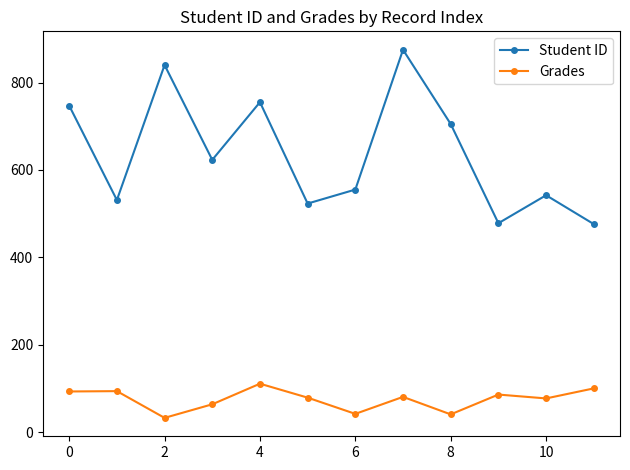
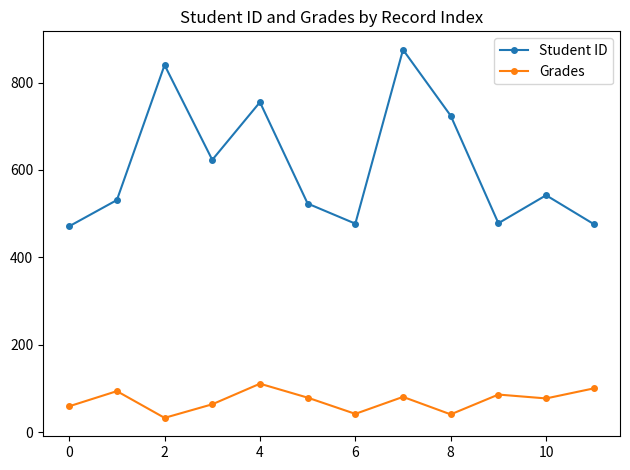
  {
    "Student ID": {
-     "0": 750,
+     "0": 470,
      "2": 840,
      "4": 760,
-     "6": 560,
-     "8": 710,
+     "6": 480,
+     "8": 720,
      "10": 540
    },
    "Grades": {
-     "0": 90,
+     "0": 60,
      "2": 30,
      "4": 110,
      "6": 40,
      "8": 40,
      "10": 80
    }
  }
